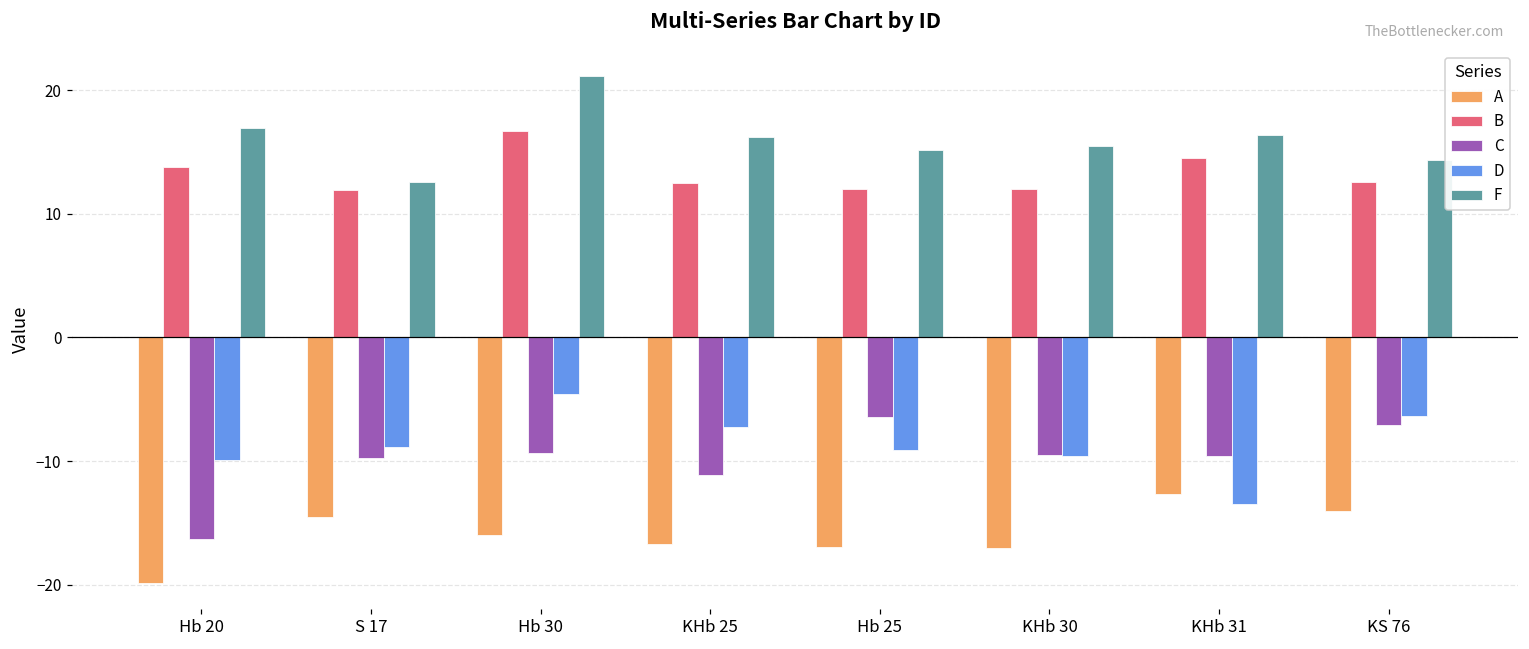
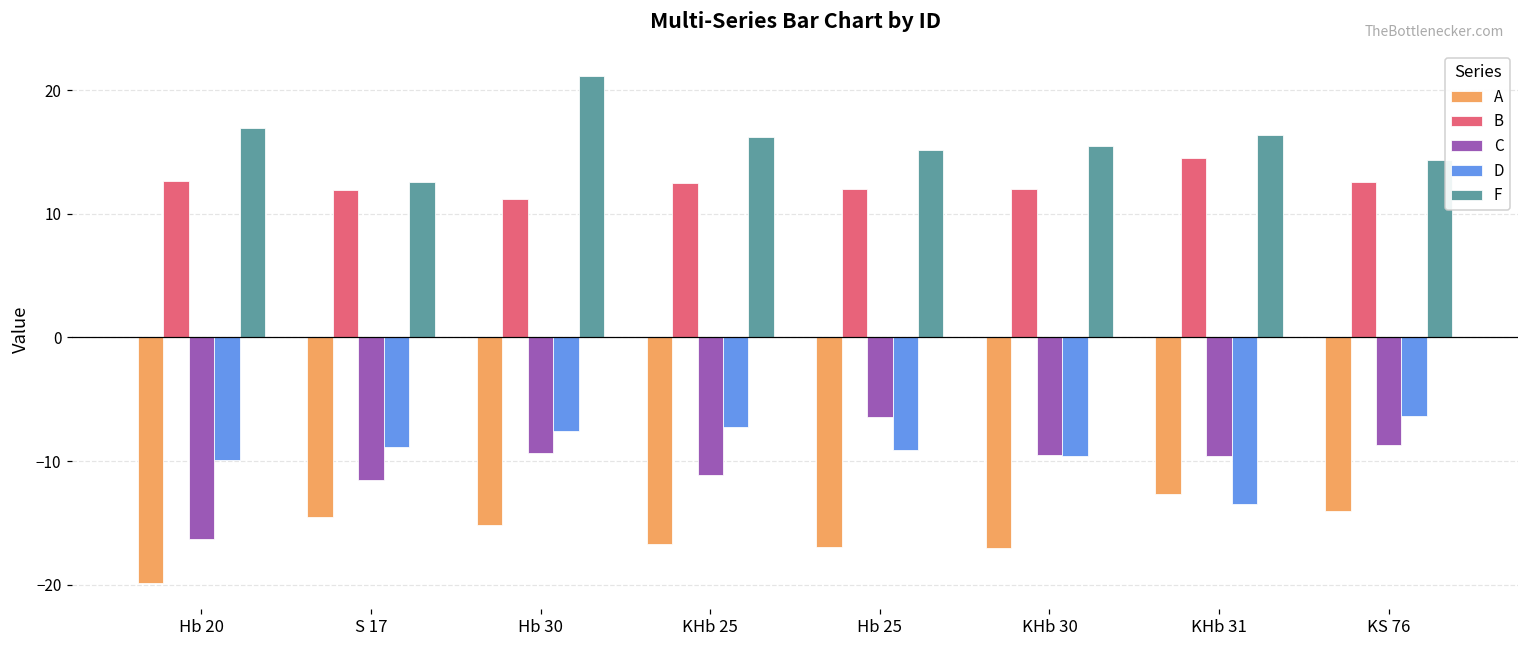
  {
    "A": {
      "Hb 20": -19.9,
      "S 17": -14.5,
-     "Hb 30": -16.0,
+     "Hb 30": -15.2,
      "KHb 25": -16.7,
      "Hb 25": -17.0,
      "KHb 30": -17.0,
      "KHb 31": -12.7,
      "KS 76": -14.0
    },
    "B": {
-     "Hb 20": 13.8,
+     "Hb 20": 12.6,
      "S 17": 12.0,
-     "Hb 30": 16.7,
+     "Hb 30": 11.2,
      "KHb 25": 12.5,
      "Hb 25": 12.0,
      "KHb 30": 12.0,
      "KHb 31": 14.5,
      "KS 76": 12.5
    },
    "C": {
      "Hb 20": -16.3,
-     "S 17": -9.8,
+     "S 17": -11.5,
      "Hb 30": -9.4,
      "KHb 25": -11.1,
      "Hb 25": -6.4,
      "KHb 30": -9.5,
      "KHb 31": -9.6,
-     "KS 76": -7.1
+     "KS 76": -8.7
    },
    "D": {
      "Hb 20": -9.9,
      "S 17": -8.9,
-     "Hb 30": -4.6,
+     "Hb 30": -7.5,
      "KHb 25": -7.3,
      "Hb 25": -9.1,
      "KHb 30": -9.6,
      "KHb 31": -13.5,
      "KS 76": -6.3
    },
    "F": {
      "Hb 20": 16.9,
      "S 17": 12.6,
      "Hb 30": 21.2,
      "KHb 25": 16.2,
      "Hb 25": 15.1,
      "KHb 30": 15.5,
      "KHb 31": 16.4,
      "KS 76": 14.4
    }
  }
